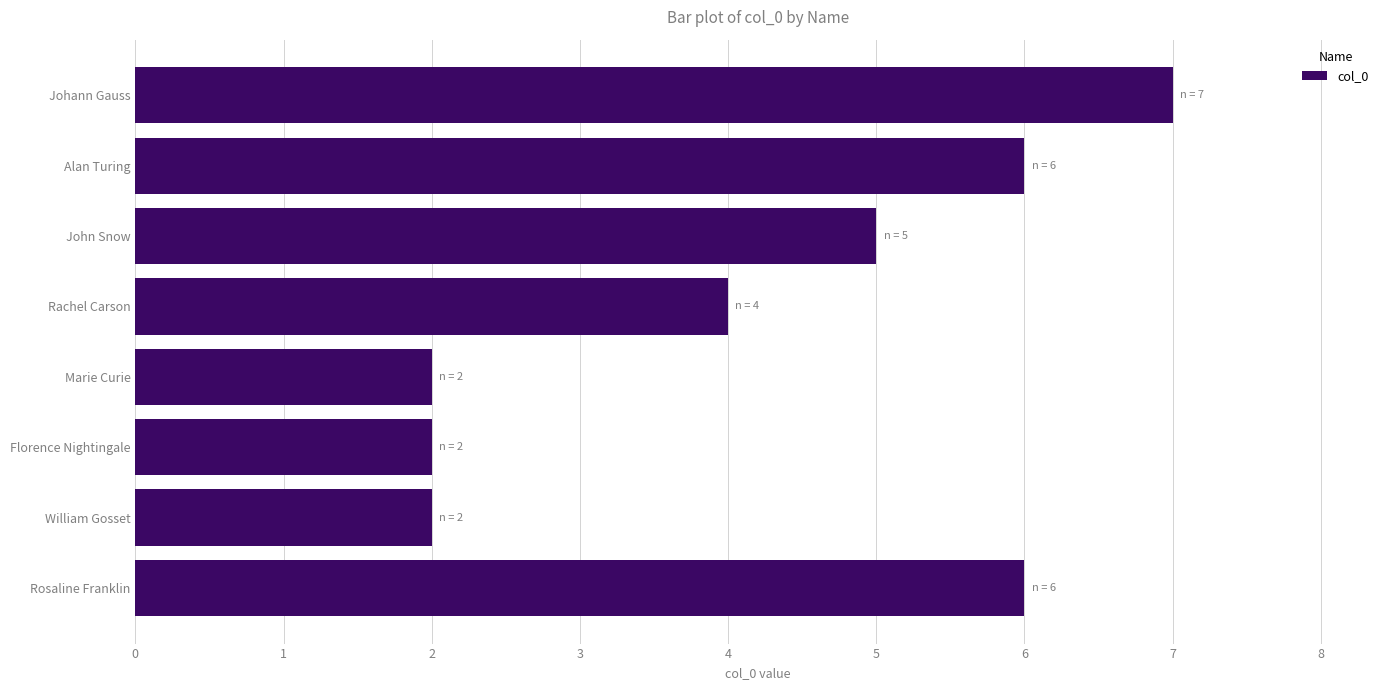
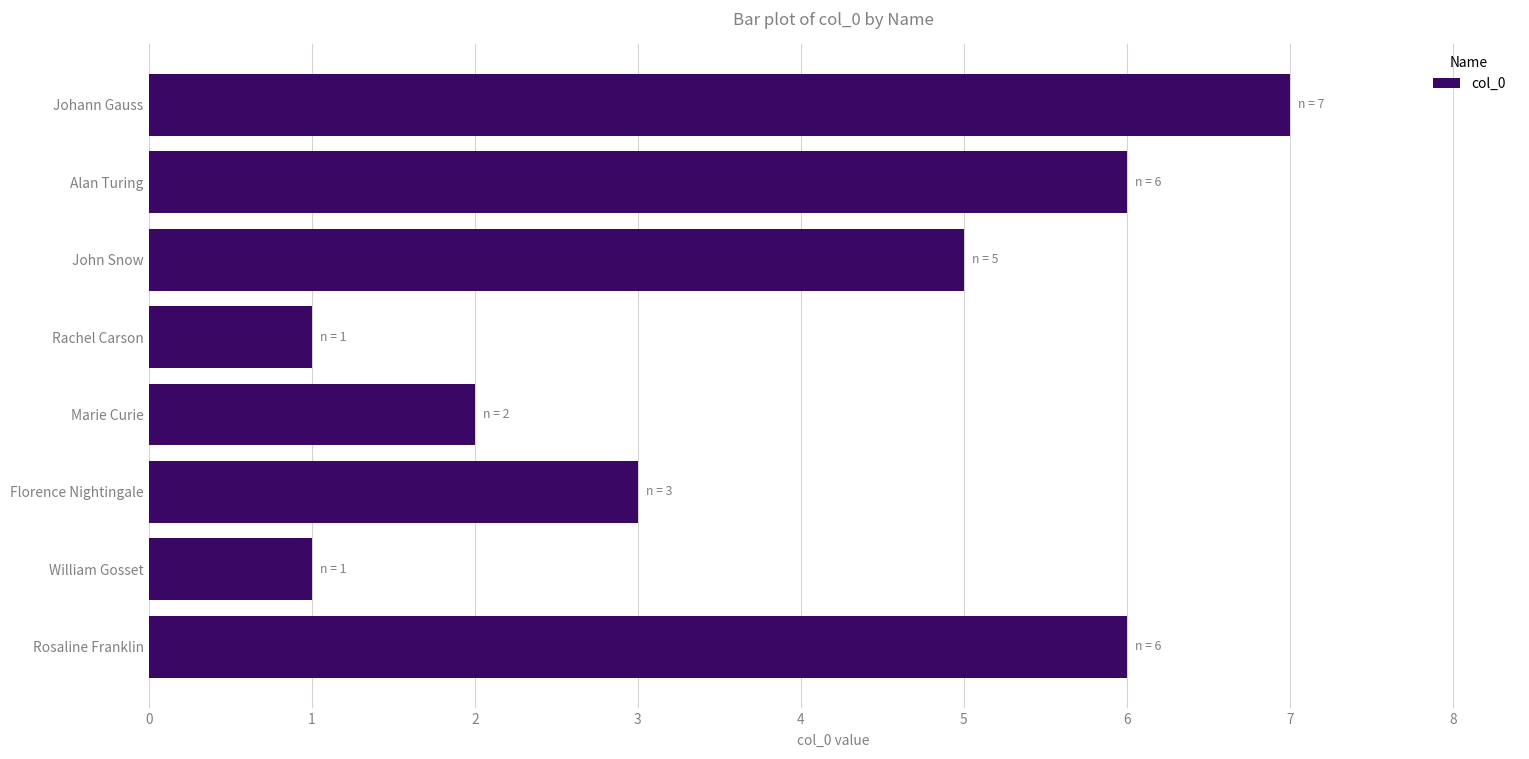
  {
    "Johann Gauss": 7,
    "Alan Turing": 6,
    "John Snow": 5,
-   "Rachel Carson": 4,
+   "Rachel Carson": 1,
    "Marie Curie": 2,
-   "Florence Nightingale": 2,
-   "William Gosset": 2,
+   "Florence Nightingale": 3,
+   "William Gosset": 1,
    "Rosaline Franklin": 6
  }
